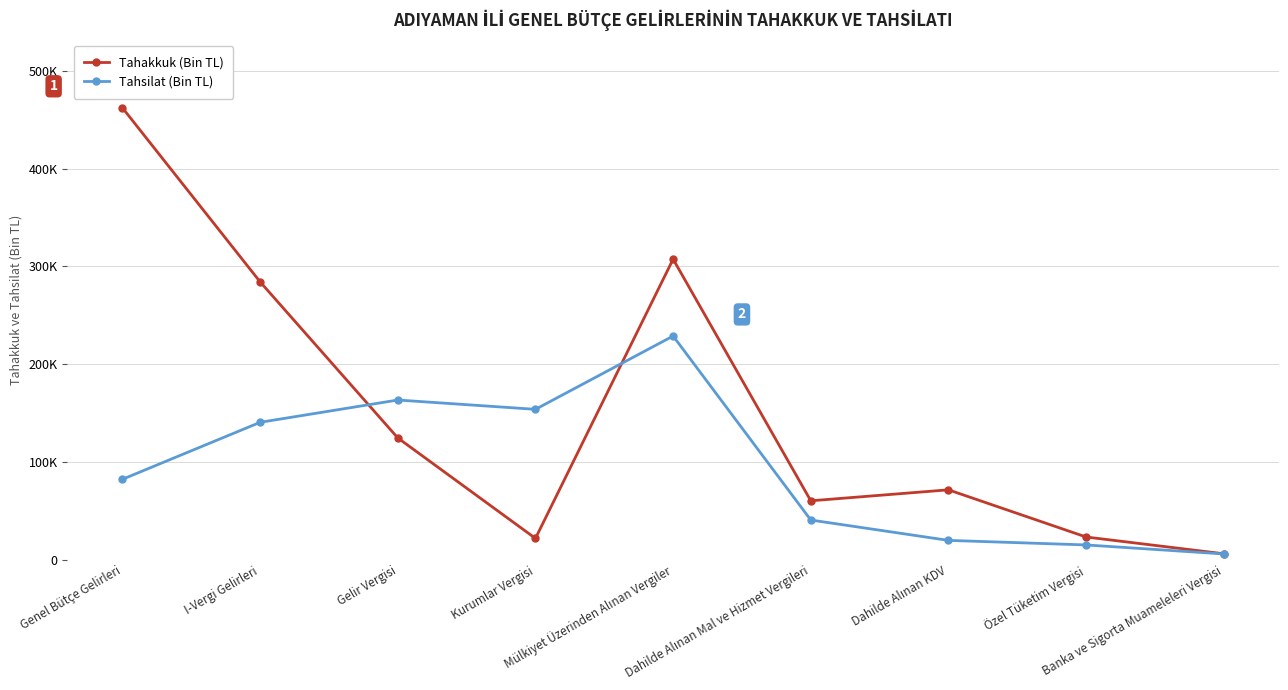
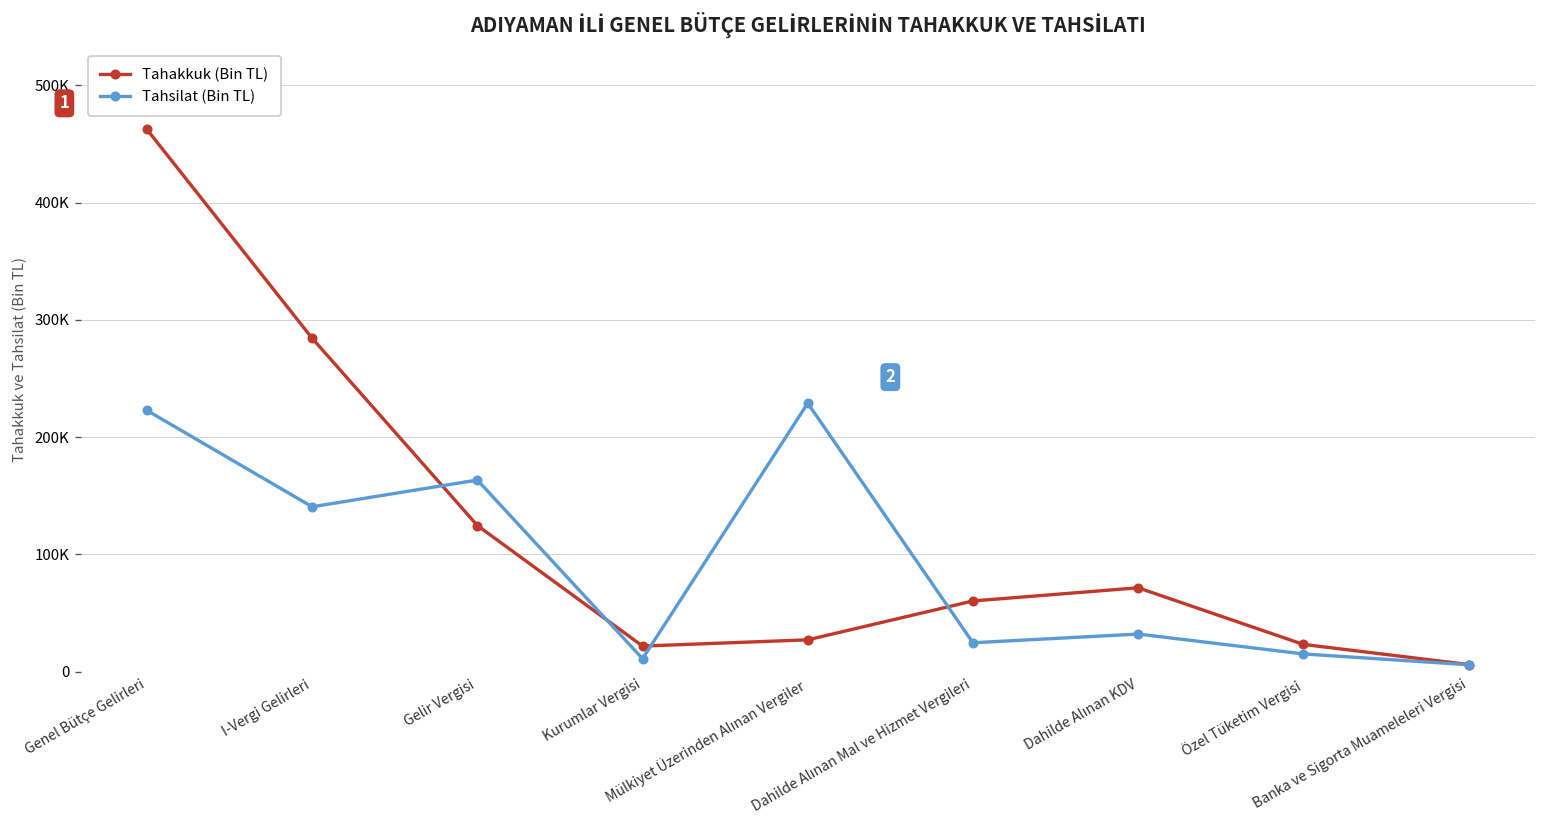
  {
    "Tahakkuk (Bin TL)": {
      "Genel Bütçe Gelirleri": 460000,
      "I-Vergi Gelirleri": 280000,
      "Gelir Vergisi": 120000,
      "Kurumlar Vergisi": 20000,
-     "Mülkiyet Üzerinden Alınan Vergiler": 310000,
+     "Mülkiyet Üzerinden Alınan Vergiler": 30000,
      "Dahilde Alınan Mal ve Hizmet Vergileri": 60000,
      "Dahilde Alınan KDV": 70000,
      "Özel Tüketim Vergisi": 20000
    },
    "Tahsilat (Bin TL)": {
-     "Genel Bütçe Gelirleri": 80000,
+     "Genel Bütçe Gelirleri": 220000,
      "I-Vergi Gelirleri": 140000,
      "Gelir Vergisi": 160000,
-     "Kurumlar Vergisi": 150000,
+     "Kurumlar Vergisi": 10000,
      "Mülkiyet Üzerinden Alınan Vergiler": 230000,
-     "Dahilde Alınan Mal ve Hizmet Vergileri": 40000,
-     "Dahilde Alınan KDV": 20000,
+     "Dahilde Alınan Mal ve Hizmet Vergileri": 20000,
+     "Dahilde Alınan KDV": 30000,
      "Özel Tüketim Vergisi": 20000
    }
  }
